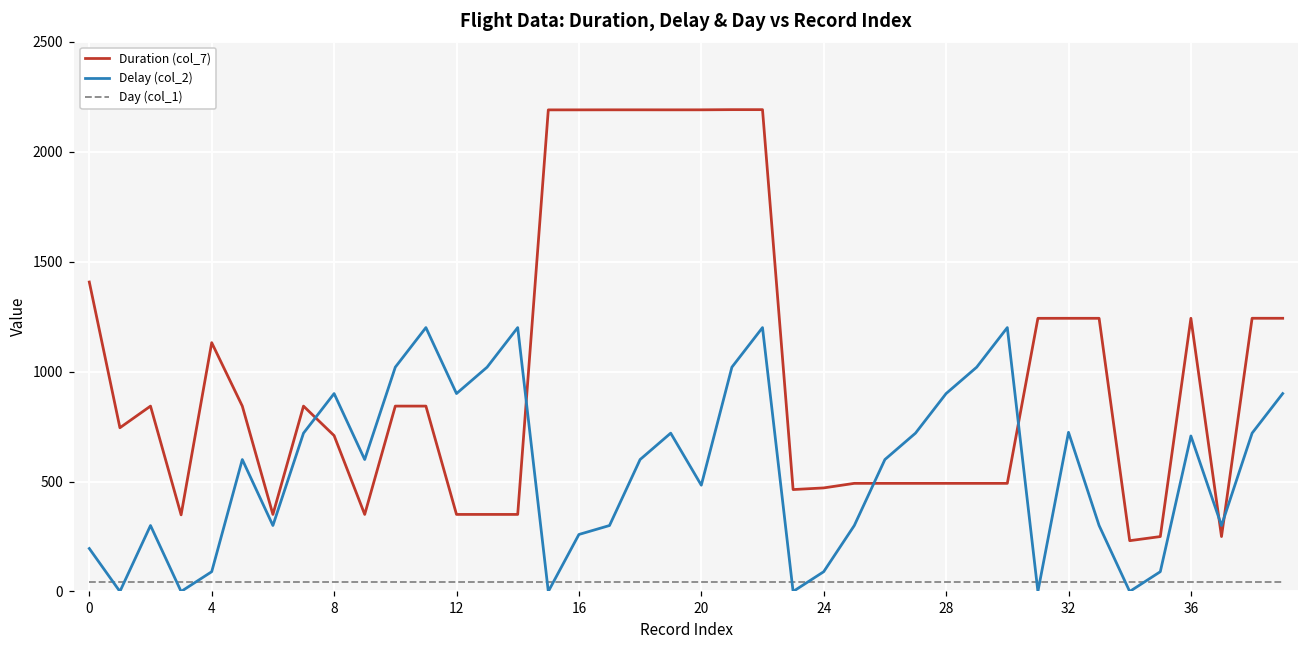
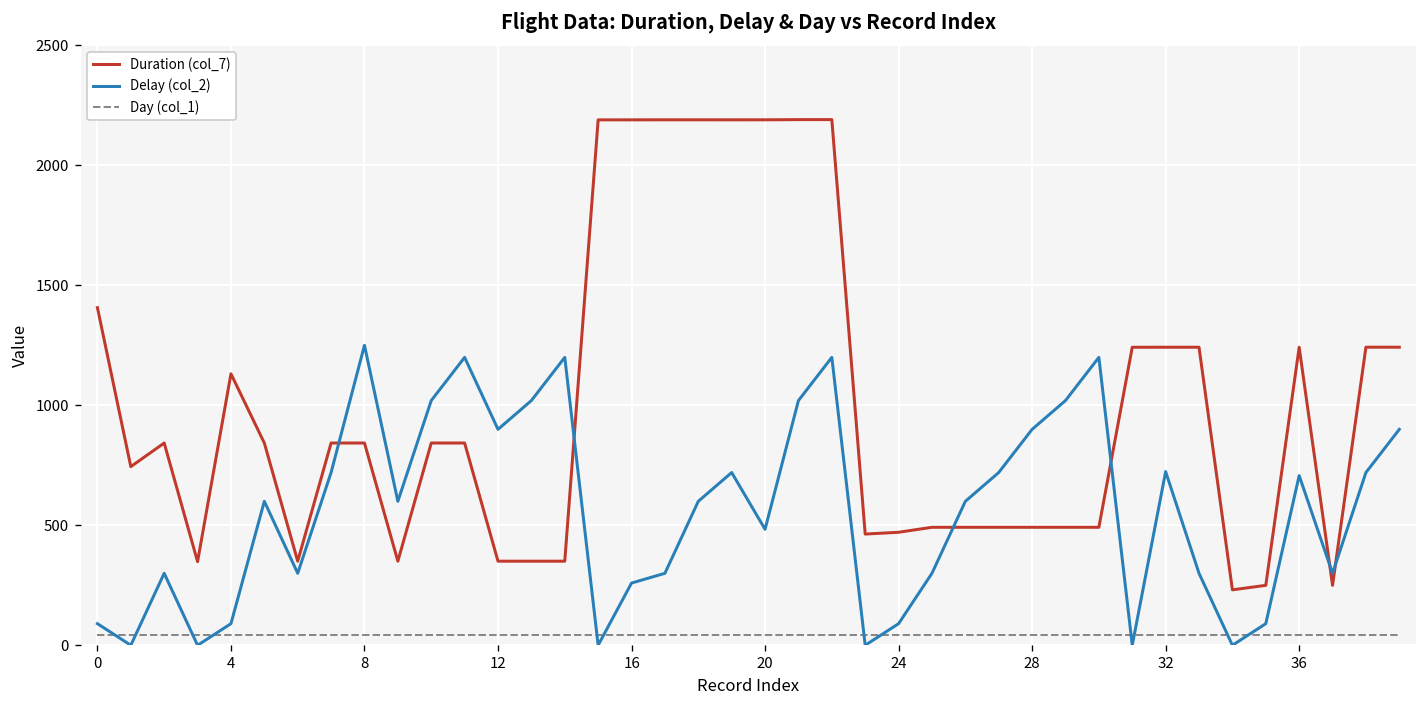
  {
    "Duration (col_7)": {
      "0": 1410,
      "4": 1130,
-     "8": 710,
+     "8": 840,
      "12": 350,
      "16": 2190,
      "20": 2190,
      "24": 470,
      "28": 490,
      "32": 1240,
      "36": 1240
    },
    "Delay (col_2)": {
-     "0": 200,
+     "0": 90,
      "4": 90,
-     "8": 900,
+     "8": 1250,
      "12": 900,
      "16": 260,
      "20": 480,
      "24": 90,
      "28": 900,
      "32": 720,
      "36": 710
    },
    "Day (col_1)": {
      "0": 40,
      "4": 40,
      "8": 40,
      "12": 40,
      "16": 40,
      "20": 40,
      "24": 40,
      "28": 40,
      "32": 40,
      "36": 40
    }
  }
